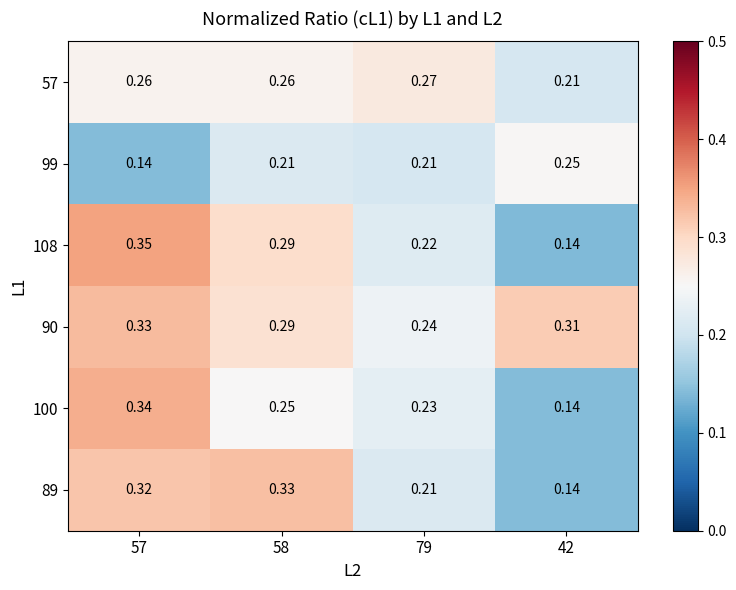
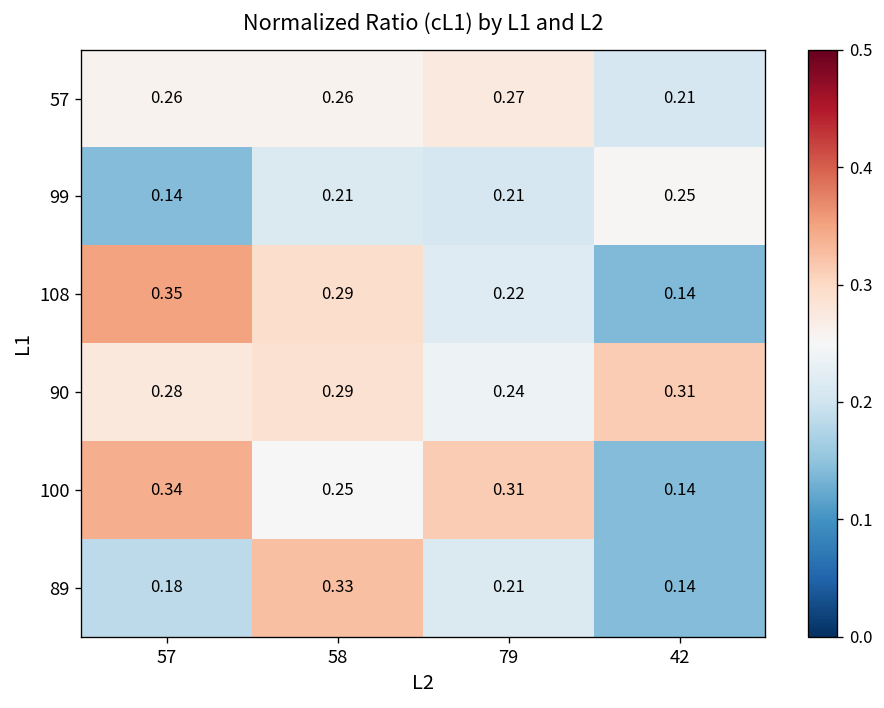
  {
    "57": {
      "57": 0.26,
      "58": 0.26,
      "79": 0.27,
      "42": 0.21
    },
    "99": {
      "57": 0.14,
      "58": 0.21,
      "79": 0.21,
      "42": 0.25
    },
    "108": {
      "57": 0.35,
      "58": 0.29,
      "79": 0.22,
      "42": 0.14
    },
    "90": {
-     "57": 0.33,
+     "57": 0.28,
      "58": 0.29,
      "79": 0.24,
      "42": 0.31
    },
    "100": {
      "57": 0.34,
      "58": 0.25,
-     "79": 0.23,
+     "79": 0.31,
      "42": 0.14
    },
    "89": {
-     "57": 0.32,
+     "57": 0.18,
      "58": 0.33,
      "79": 0.21,
      "42": 0.14
    }
  }
